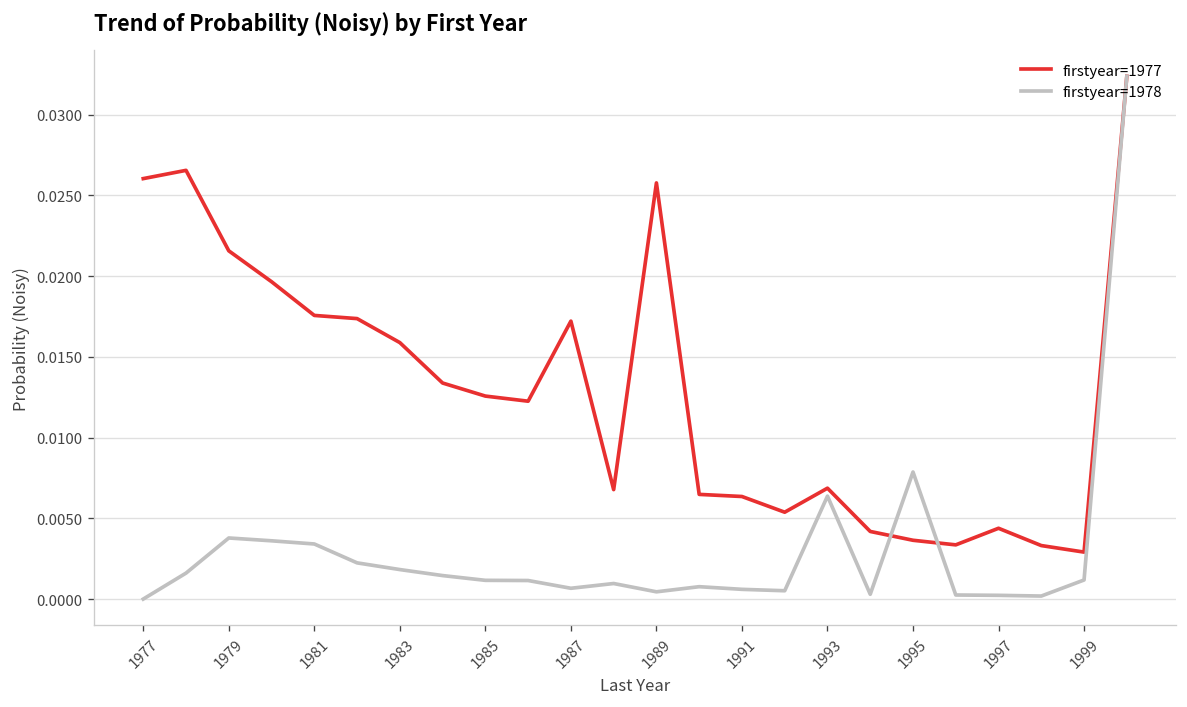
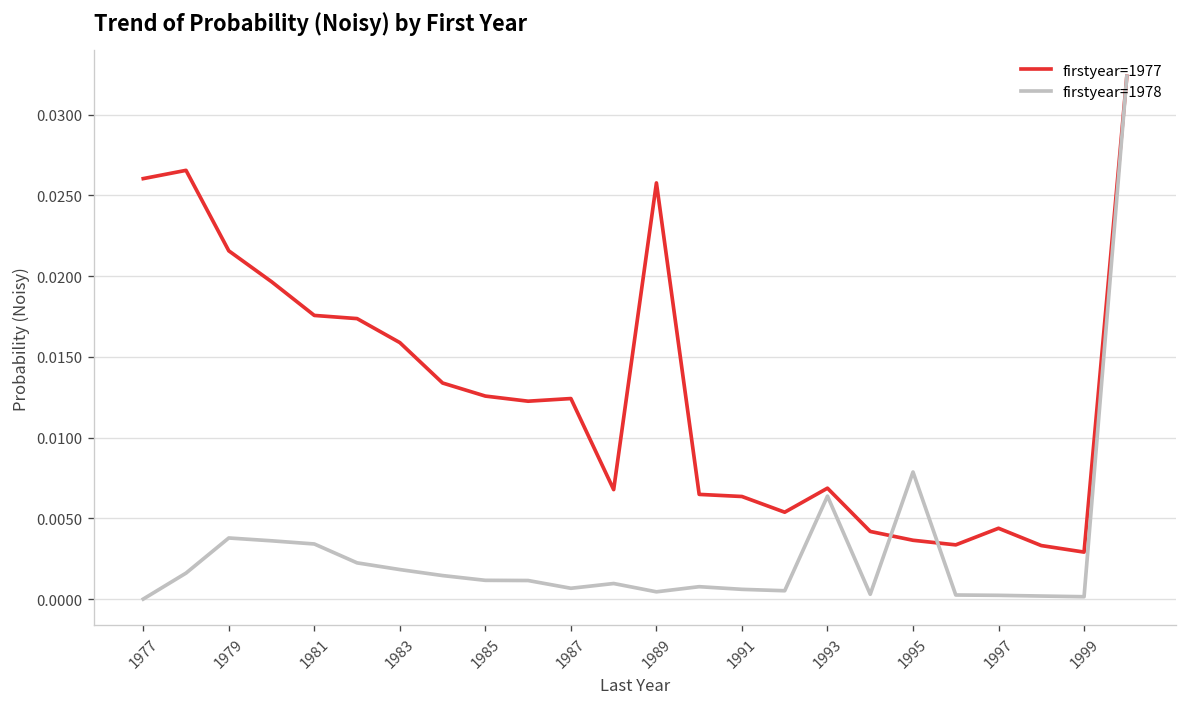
  {
    "firstyear=1977": {
      "1977": 0.0260,
      "1979": 0.0216,
      "1981": 0.0176,
      "1983": 0.0159,
      "1985": 0.0126,
-     "1987": 0.0172,
+     "1987": 0.0124,
      "1989": 0.0258,
      "1991": 0.0064,
      "1993": 0.0069,
      "1995": 0.0036,
      "1997": 0.0044,
      "1999": 0.0029
    },
    "firstyear=1978": {
      "1977": 0.0000,
      "1979": 0.0038,
      "1981": 0.0034,
      "1983": 0.0018,
      "1985": 0.0012,
      "1987": 0.0007,
      "1989": 0.0005,
      "1991": 0.0006,
      "1993": 0.0064,
      "1995": 0.0079,
      "1997": 0.0002,
-     "1999": 0.0012
+     "1999": 0.0002
    }
  }
